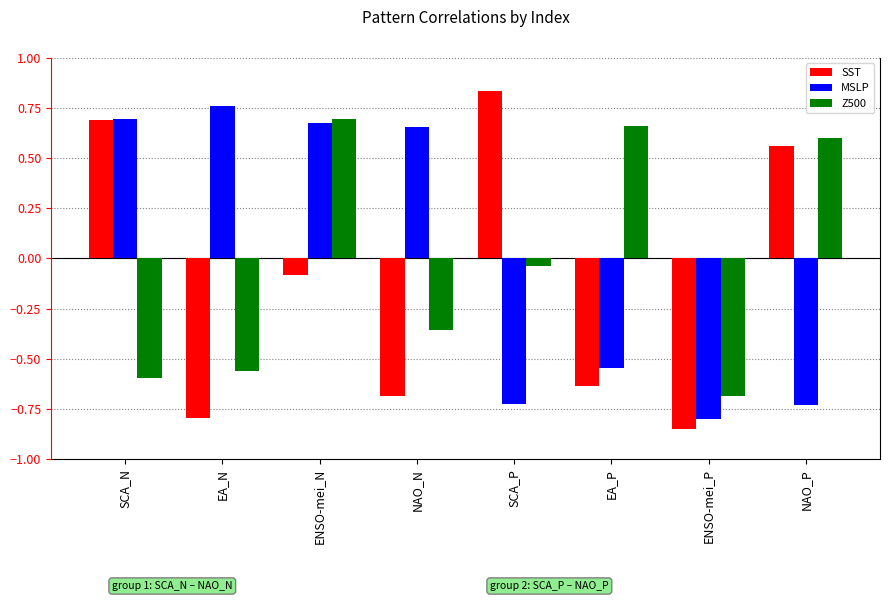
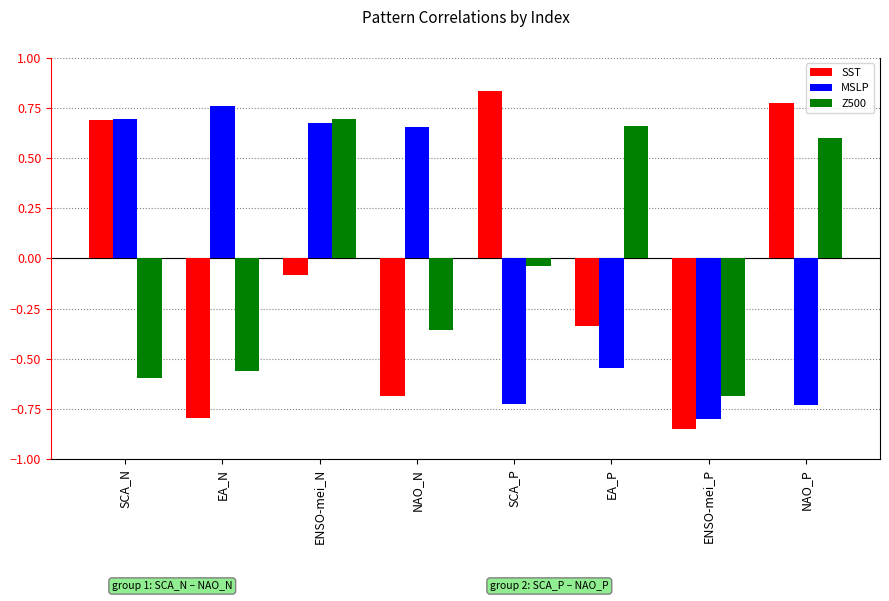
  {
    "SST": {
      "SCA_N": 0.69,
      "EA_N": -0.79,
      "ENSO-mei_N": -0.08,
      "NAO_N": -0.68,
      "SCA_P": 0.84,
-     "EA_P": -0.64,
+     "EA_P": -0.34,
      "ENSO-mei_P": -0.85,
-     "NAO_P": 0.56
+     "NAO_P": 0.77
    },
    "MSLP": {
      "SCA_N": 0.70,
      "EA_N": 0.76,
      "ENSO-mei_N": 0.68,
      "NAO_N": 0.66,
      "SCA_P": -0.73,
      "EA_P": -0.55,
      "ENSO-mei_P": -0.80,
      "NAO_P": -0.73
    },
    "Z500": {
      "SCA_N": -0.59,
      "EA_N": -0.56,
      "ENSO-mei_N": 0.70,
      "NAO_N": -0.36,
      "SCA_P": -0.04,
      "EA_P": 0.66,
      "ENSO-mei_P": -0.69,
      "NAO_P": 0.60
    }
  }
